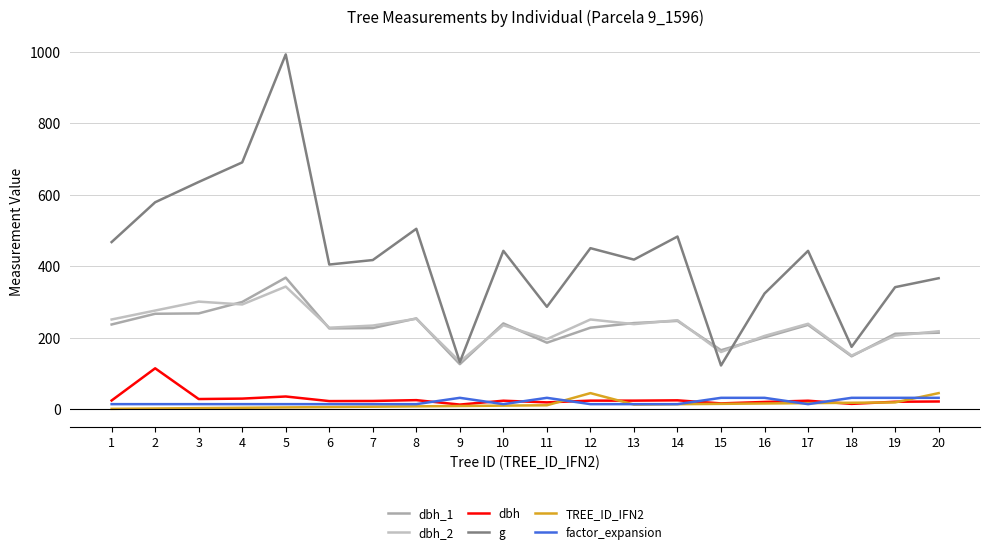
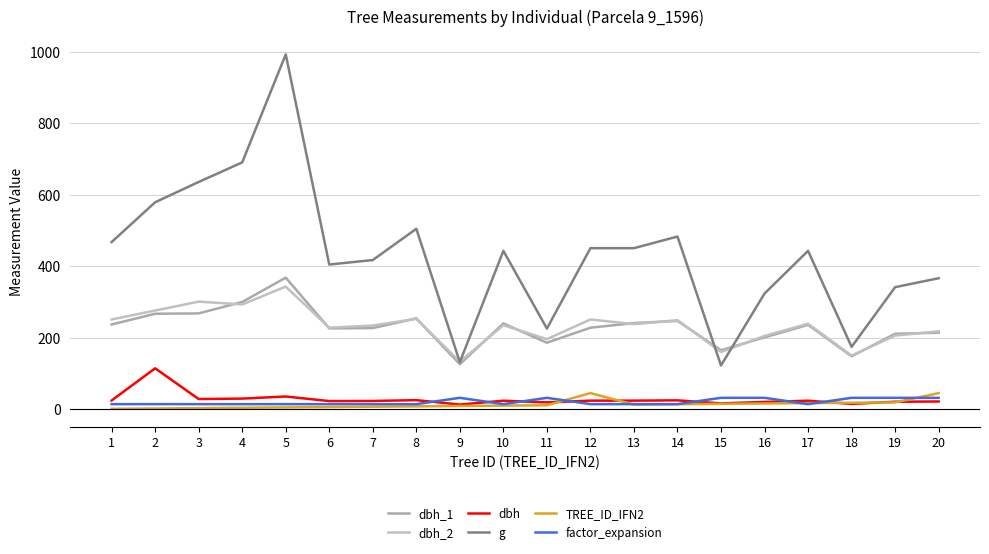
  {
    "dbh": {
      "1": 20,
      "2": 110,
      "3": 30,
      "4": 30,
      "5": 40,
      "6": 20,
      "7": 20,
      "8": 30,
      "10": 20,
      "11": 20,
      "12": 20,
      "13": 20,
      "14": 20,
      "20": 20
    },
    "g": {
      "1": 470,
      "2": 580,
      "3": 640,
      "4": 690,
      "5": 990,
      "6": 400,
      "7": 420,
      "8": 500,
      "10": 440,
-     "11": 290,
+     "11": 230,
      "12": 450,
-     "13": 420,
+     "13": 450,
      "14": 480,
      "15": 120,
      "16": 320,
      "17": 440,
      "18": 170,
      "19": 340,
      "20": 370
    },
    "TREE_ID_IFN2": {
      "1": 0,
      "2": 0,
      "3": 0,
      "4": 0,
      "5": 10,
      "6": 10,
      "11": 10,
      "12": 50,
      "20": 50
    },
    "factor_expansion": {
      "1": 10,
      "2": 10,
      "3": 10,
      "4": 10,
      "5": 10,
      "6": 10,
      "9": 30,
      "11": 30,
      "12": 10,
      "15": 30,
      "16": 30,
      "18": 30,
      "19": 30,
      "20": 30
    }
  }
